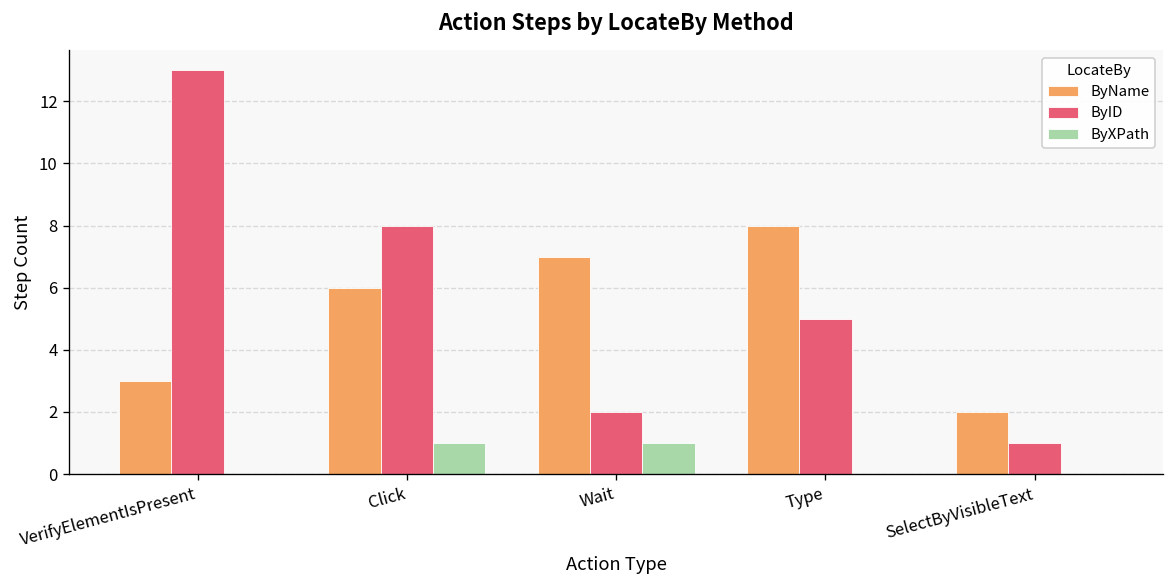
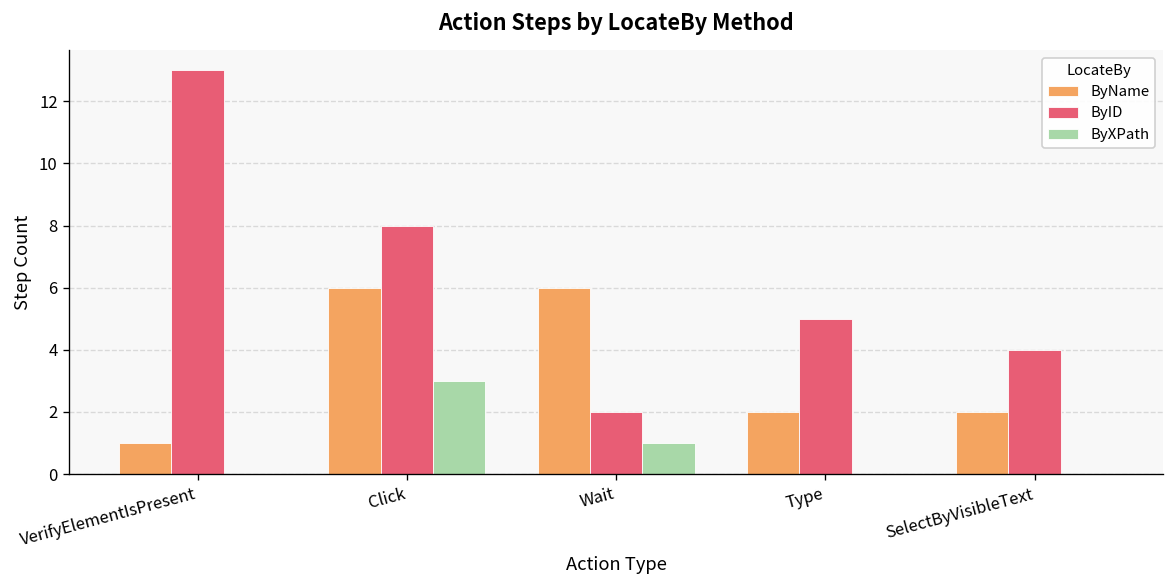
  {
    "ByName": {
-     "VerifyElementIsPresent": 3,
+     "VerifyElementIsPresent": 1,
      "Click": 6,
-     "Wait": 7,
-     "Type": 8,
+     "Wait": 6,
+     "Type": 2,
      "SelectByVisibleText": 2
    },
    "ByID": {
      "VerifyElementIsPresent": 13,
      "Click": 8,
      "Wait": 2,
      "Type": 5,
-     "SelectByVisibleText": 1
+     "SelectByVisibleText": 4
    },
    "ByXPath": {
      "VerifyElementIsPresent": 0,
-     "Click": 1,
+     "Click": 3,
      "Wait": 1,
      "Type": 0,
      "SelectByVisibleText": 0
    }
  }
